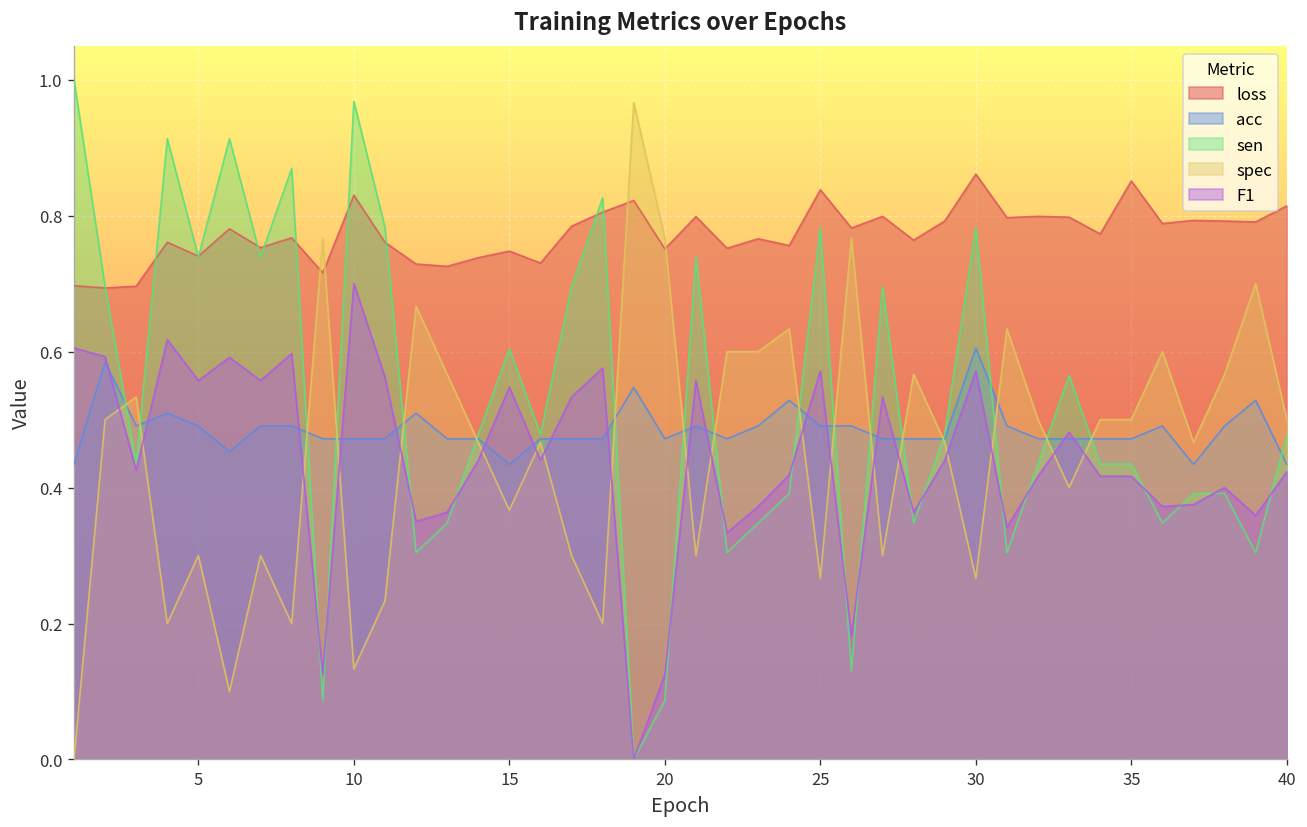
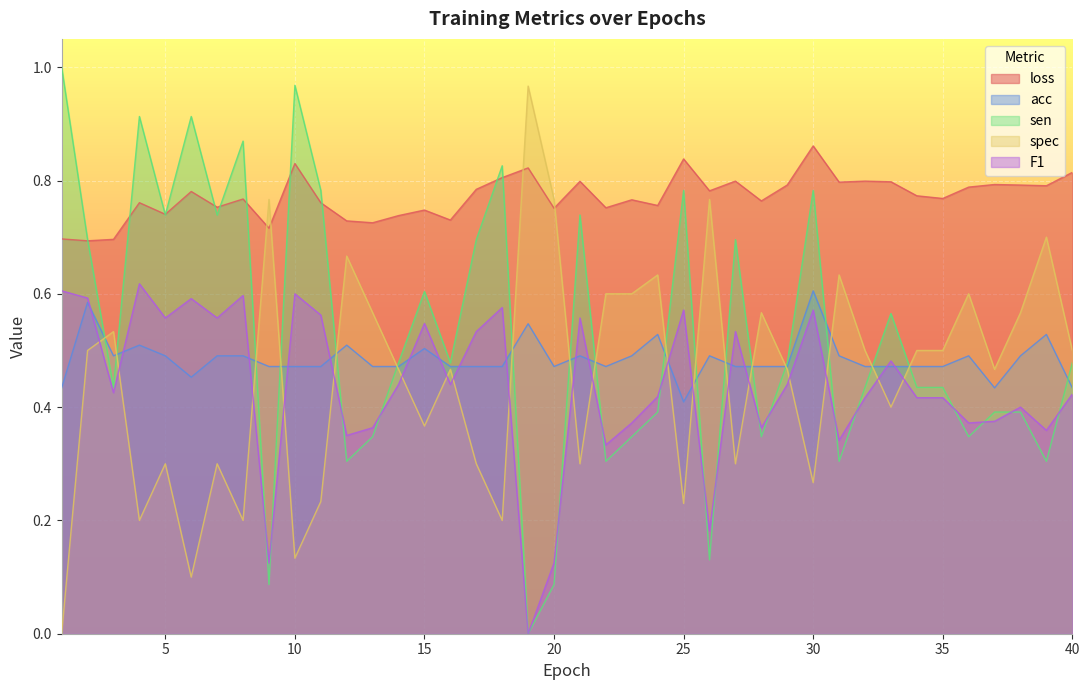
  {
    "loss": {
      "10": 0.83,
      "15": 0.75,
      "20": 0.75,
      "25": 0.84,
      "30": 0.86,
-     "35": 0.85,
+     "35": 0.77,
      "40": 0.81
    },
    "acc": {
      "5": 0.49,
      "10": 0.47,
-     "15": 0.43,
+     "15": 0.50,
      "20": 0.47,
-     "25": 0.49,
+     "25": 0.41,
      "30": 0.61,
      "35": 0.47,
      "40": 0.43
    },
    "sen": {
      "10": 0.97,
      "15": 0.60,
      "20": 0.09,
      "25": 0.78,
      "30": 0.78,
      "35": 0.43,
      "40": 0.48
    },
    "spec": {
      "5": 0.30,
      "10": 0.13,
      "15": 0.37,
      "20": 0.77,
-     "25": 0.27,
+     "25": 0.23,
      "30": 0.27,
      "35": 0.50,
      "40": 0.50
    },
    "F1": {
      "5": 0.56,
-     "10": 0.7,
+     "10": 0.6,
      "15": 0.55,
      "20": 0.13,
      "25": 0.57,
      "30": 0.57,
      "35": 0.42,
      "40": 0.42
    }
  }
